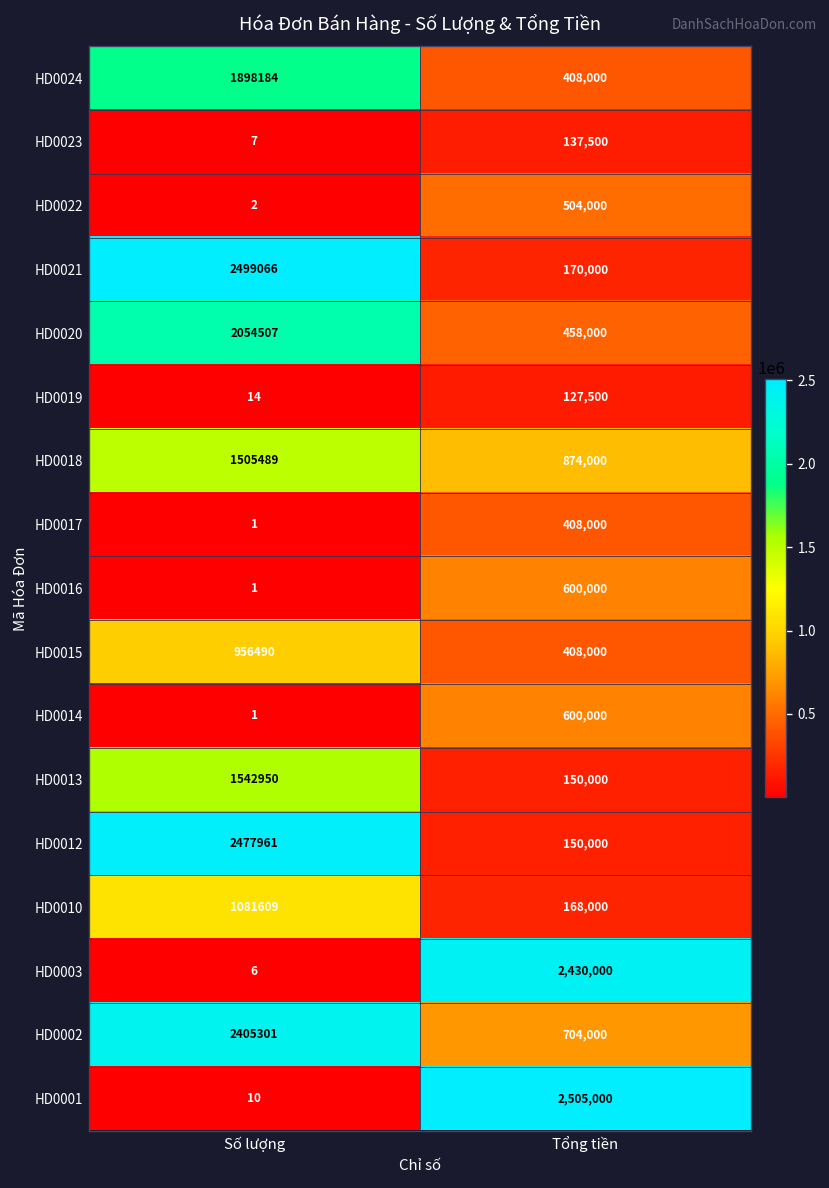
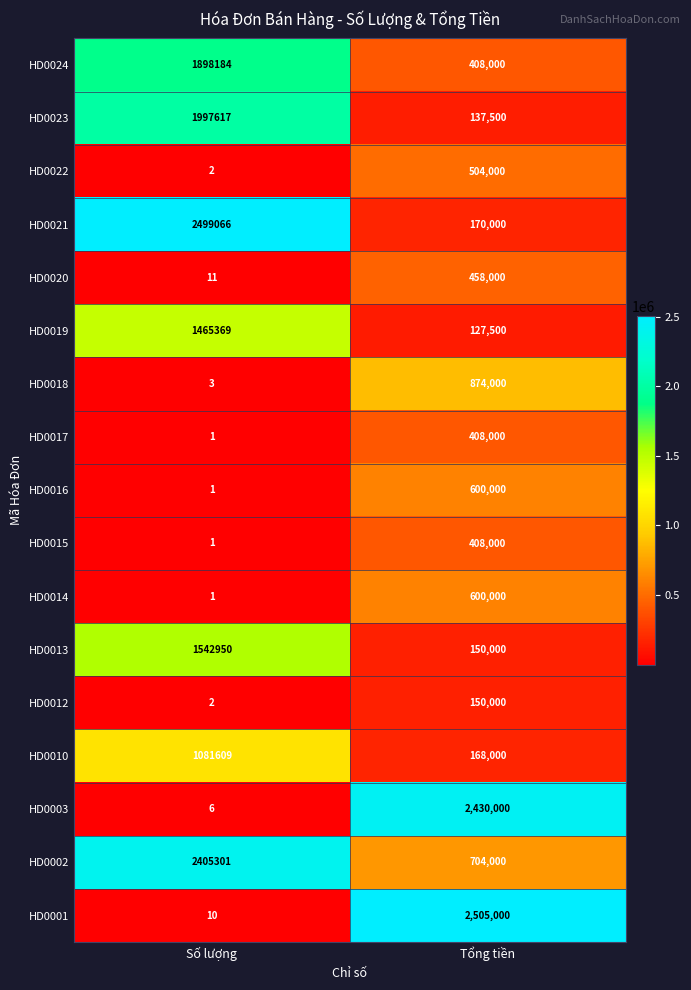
  {
    "HD0024": {
      "Số lượng": "1898184",
      "Tổng tiền": "408,000"
    },
    "HD0023": {
-     "Số lượng": "7",
+     "Số lượng": "1997617",
      "Tổng tiền": "137,500"
    },
    "HD0022": {
      "Số lượng": "2",
      "Tổng tiền": "504,000"
    },
    "HD0021": {
      "Số lượng": "2499066",
      "Tổng tiền": "170,000"
    },
    "HD0020": {
-     "Số lượng": "2054507",
+     "Số lượng": "11",
      "Tổng tiền": "458,000"
    },
    "HD0019": {
-     "Số lượng": "14",
+     "Số lượng": "1465369",
      "Tổng tiền": "127,500"
    },
    "HD0018": {
-     "Số lượng": "1505489",
+     "Số lượng": "3",
      "Tổng tiền": "874,000"
    },
    "HD0017": {
      "Số lượng": "1",
      "Tổng tiền": "408,000"
    },
    "HD0016": {
      "Số lượng": "1",
      "Tổng tiền": "600,000"
    },
    "HD0015": {
-     "Số lượng": "956490",
+     "Số lượng": "1",
      "Tổng tiền": "408,000"
    },
    "HD0014": {
      "Số lượng": "1",
      "Tổng tiền": "600,000"
    },
    "HD0013": {
      "Số lượng": "1542950",
      "Tổng tiền": "150,000"
    },
    "HD0012": {
-     "Số lượng": "2477961",
+     "Số lượng": "2",
      "Tổng tiền": "150,000"
    },
    "HD0010": {
      "Số lượng": "1081609",
      "Tổng tiền": "168,000"
    },
    "HD0003": {
      "Số lượng": "6",
      "Tổng tiền": "2,430,000"
    },
    "HD0002": {
      "Số lượng": "2405301",
      "Tổng tiền": "704,000"
    },
    "HD0001": {
      "Số lượng": "10",
      "Tổng tiền": "2,505,000"
    }
  }
